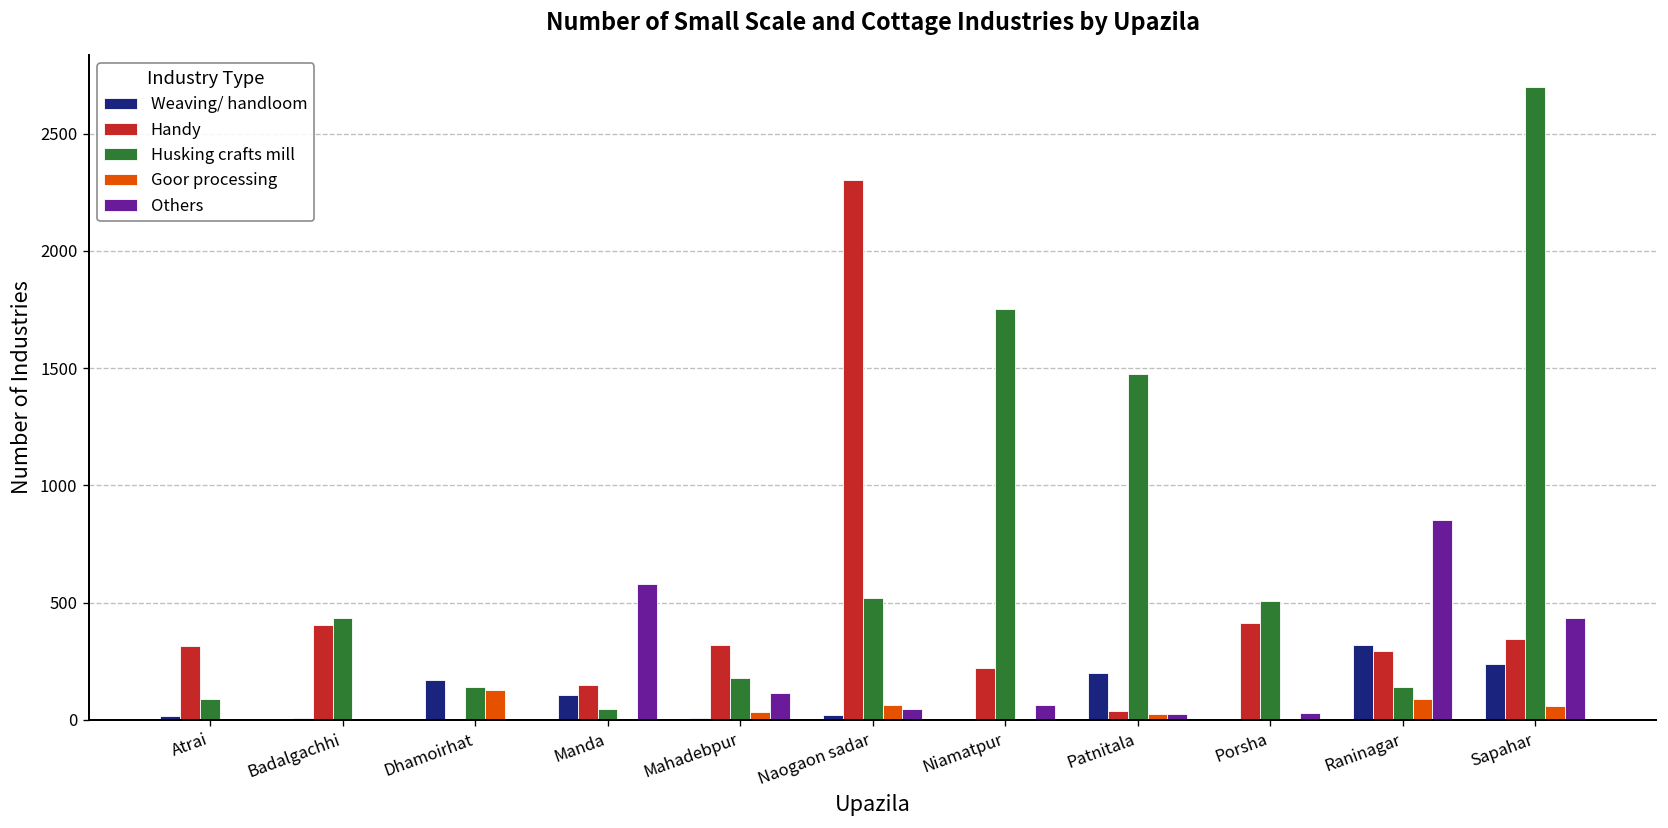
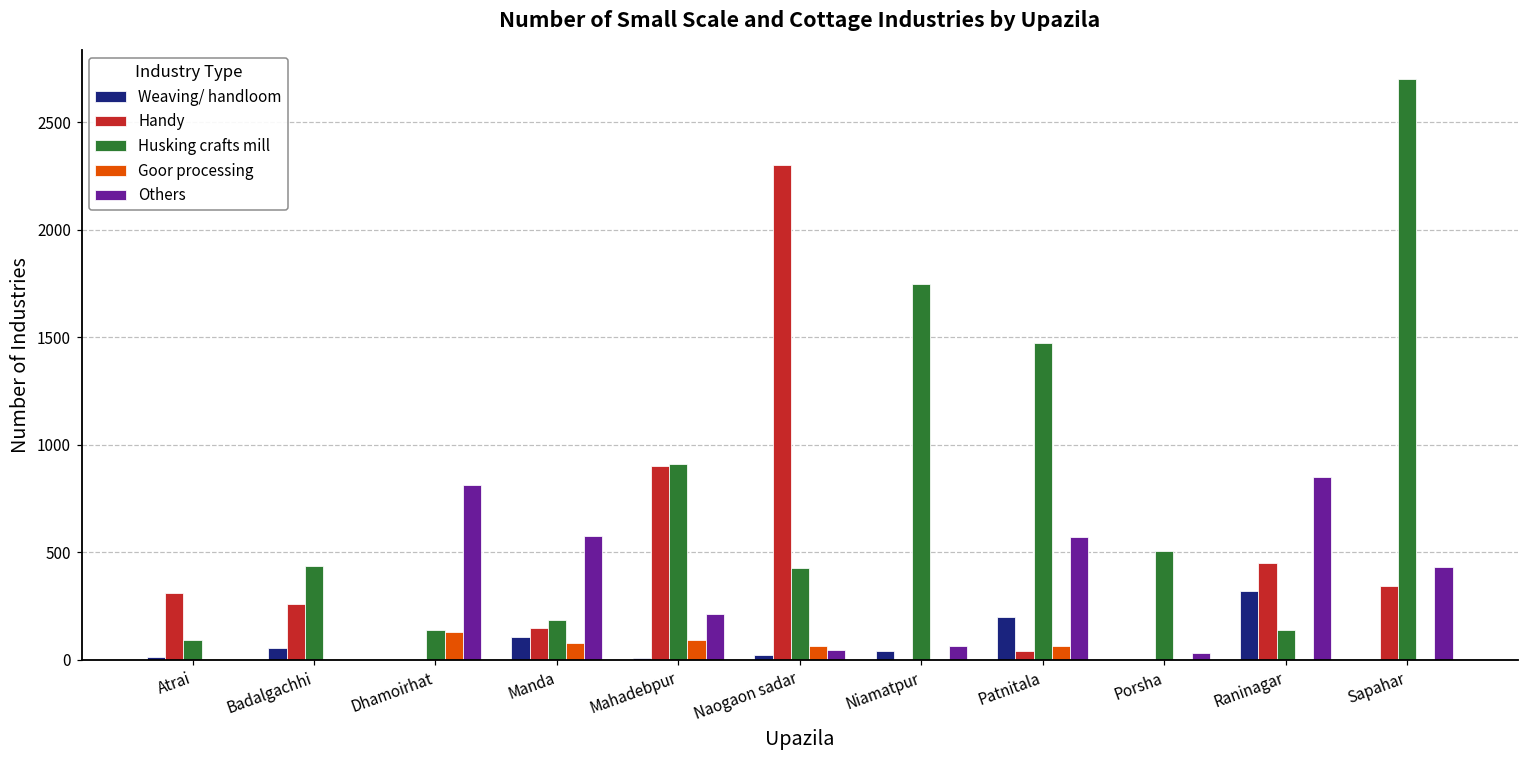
  {
    "Weaving/ handloom": {
      "Atrai": 20,
-     "Badalgachhi": 10,
-     "Dhamoirhat": 170,
+     "Badalgachhi": 60,
+     "Dhamoirhat": 0,
      "Manda": 110,
      "Naogaon sadar": 20,
-     "Niamatpur": 0,
+     "Niamatpur": 40,
      "Patnitala": 200,
      "Porsha": 0,
      "Raninagar": 320,
-     "Sapahar": 240
+     "Sapahar": 0
    },
    "Handy": {
      "Atrai": 310,
-     "Badalgachhi": 400,
+     "Badalgachhi": 260,
      "Dhamoirhat": 0,
      "Manda": 150,
-     "Mahadebpur": 320,
+     "Mahadebpur": 900,
      "Naogaon sadar": 2300,
-     "Niamatpur": 220,
+     "Niamatpur": 0,
      "Patnitala": 40,
-     "Porsha": 410,
-     "Raninagar": 290,
+     "Porsha": 0,
+     "Raninagar": 450,
      "Sapahar": 340
    },
    "Husking crafts mill": {
      "Atrai": 90,
      "Badalgachhi": 440,
      "Dhamoirhat": 140,
-     "Manda": 50,
-     "Mahadebpur": 180,
-     "Naogaon sadar": 520,
+     "Manda": 190,
+     "Mahadebpur": 910,
+     "Naogaon sadar": 430,
      "Niamatpur": 1750,
      "Patnitala": 1480,
      "Porsha": 510,
      "Raninagar": 140,
      "Sapahar": 2700
    },
    "Goor processing": {
      "Dhamoirhat": 130,
-     "Manda": 0,
-     "Mahadebpur": 30,
+     "Manda": 80,
+     "Mahadebpur": 90,
      "Naogaon sadar": 60,
      "Niamatpur": 0,
-     "Patnitala": 20,
+     "Patnitala": 70,
      "Porsha": 0,
-     "Raninagar": 90,
-     "Sapahar": 60
+     "Raninagar": 0,
+     "Sapahar": 0
    },
    "Others": {
      "Atrai": 0,
      "Badalgachhi": 0,
-     "Dhamoirhat": 0,
+     "Dhamoirhat": 820,
      "Manda": 580,
-     "Mahadebpur": 110,
+     "Mahadebpur": 210,
      "Naogaon sadar": 50,
      "Niamatpur": 60,
-     "Patnitala": 30,
+     "Patnitala": 570,
      "Porsha": 30,
      "Raninagar": 850,
      "Sapahar": 430
    }
  }
